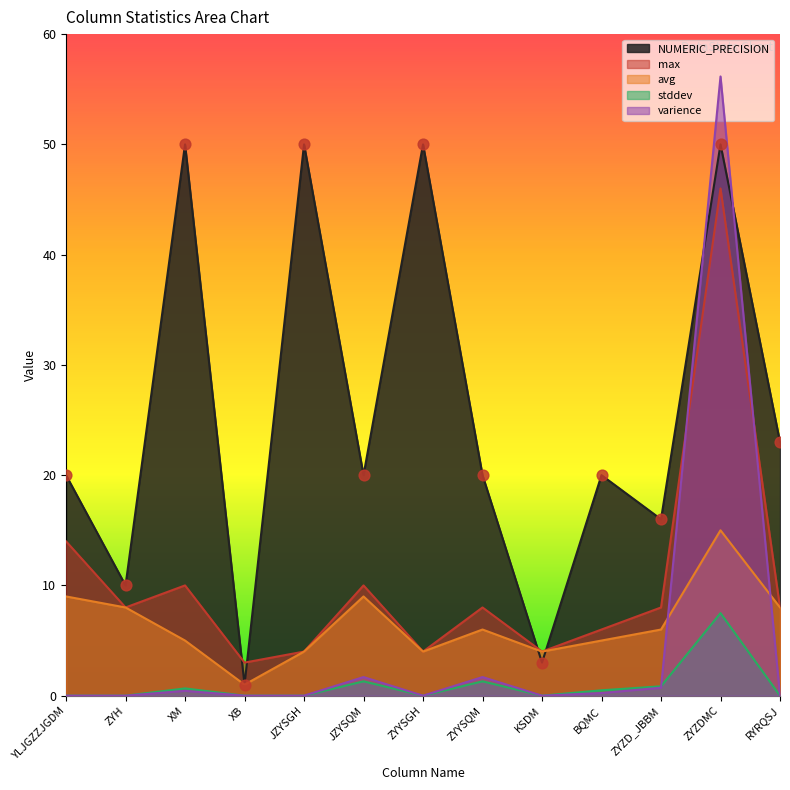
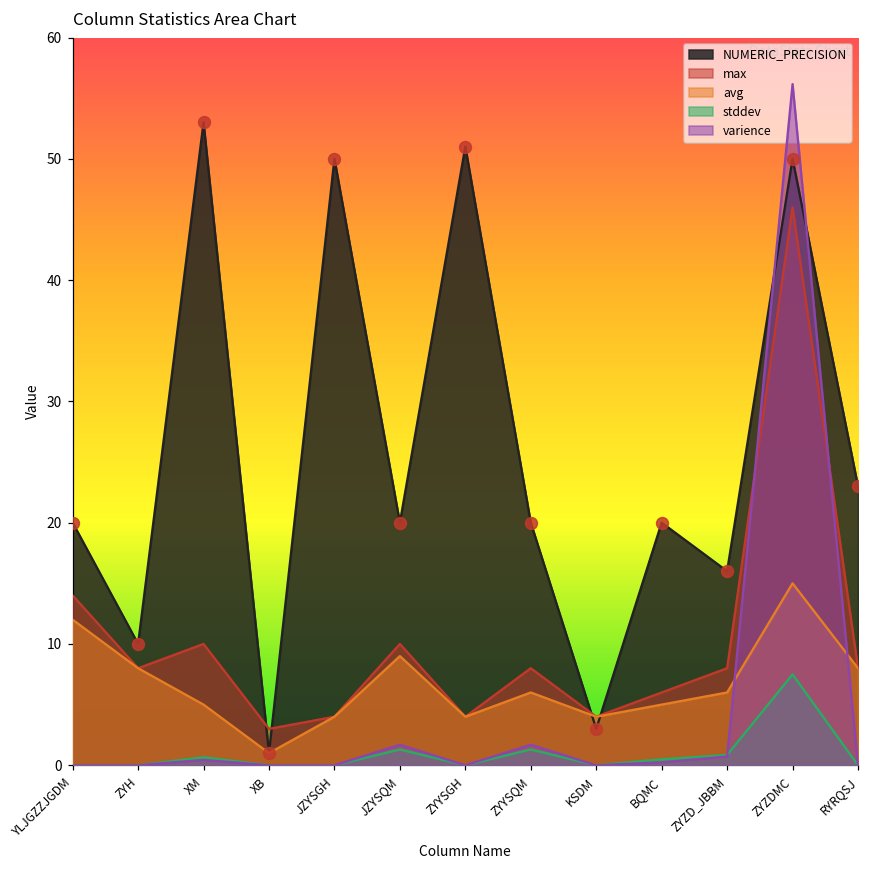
  {
    "NUMERIC_PRECISION": {
      "YLJGZZJGDM": 20,
      "ZYH": 10,
-     "XM": 50,
+     "XM": 53,
      "JZYSGH": 50,
      "JZYSQM": 20,
-     "ZYYSGH": 50,
+     "ZYYSGH": 51,
      "ZYYSQM": 20,
      "KSDM": 3,
      "BQMC": 20,
      "ZYZD_JBBM": 16,
      "ZYZDMC": 50,
      "RYRQSJ": 23
    },
    "max": {
      "YLJGZZJGDM": 14,
      "XM": 10,
      "XB": 3,
      "JZYSQM": 10,
      "ZYYSQM": 8,
      "BQMC": 6,
      "ZYZD_JBBM": 8,
      "ZYZDMC": 46
    },
    "avg": {
-     "YLJGZZJGDM": 9,
+     "YLJGZZJGDM": 12,
      "XM": 5,
      "JZYSQM": 9,
      "ZYYSQM": 6,
      "BQMC": 5,
      "ZYZD_JBBM": 6,
      "ZYZDMC": 15
    },
    "stddev": {
      "JZYSQM": 1.3,
      "ZYYSQM": 1.3,
      "BQMC": 0.5,
      "ZYZDMC": 7.5
    },
    "varience": {
      "JZYSQM": 1.7,
      "ZYYSQM": 1.7,
      "BQMC": 0.2
    }
  }
